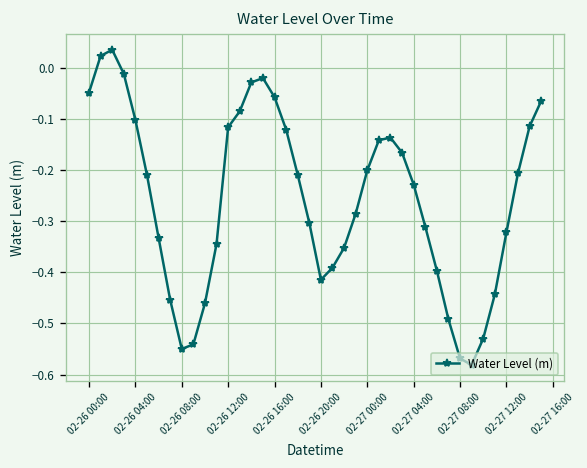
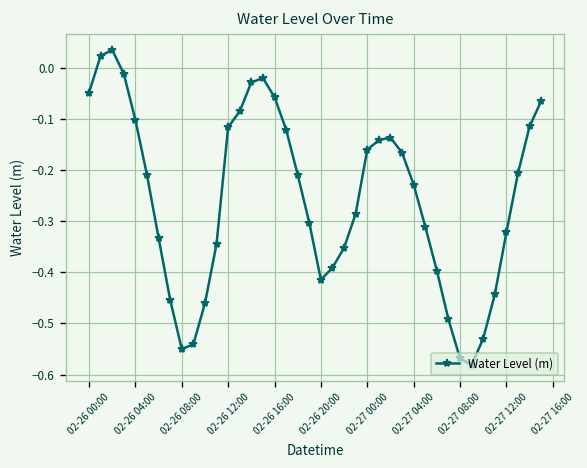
  {
    "02-26 00:00": -0.05,
    "02-26 04:00": -0.10,
    "02-26 08:00": -0.55,
    "02-26 12:00": -0.12,
    "02-26 16:00": -0.06,
    "02-26 20:00": -0.41,
-   "02-27 00:00": -0.20,
+   "02-27 00:00": -0.16,
    "02-27 04:00": -0.23,
    "02-27 12:00": -0.32
  }
